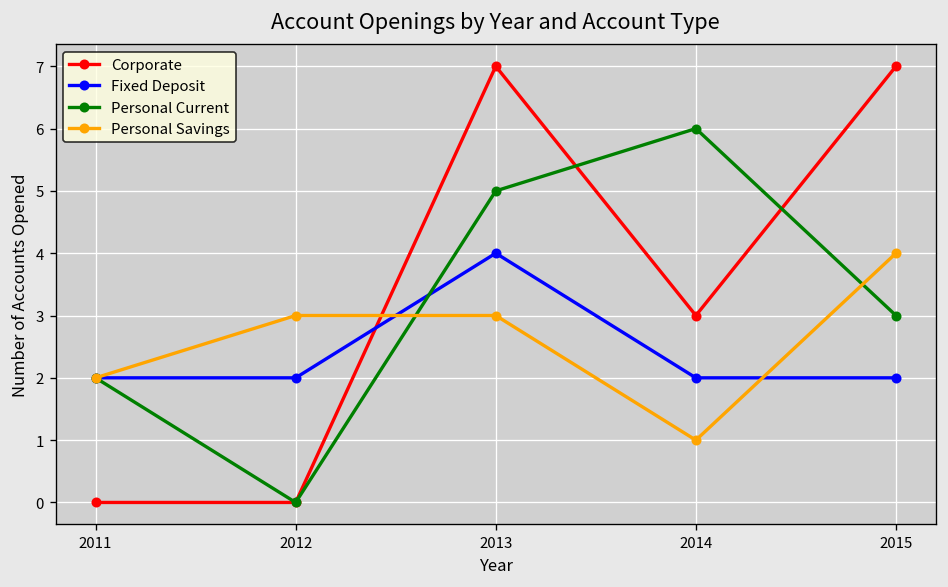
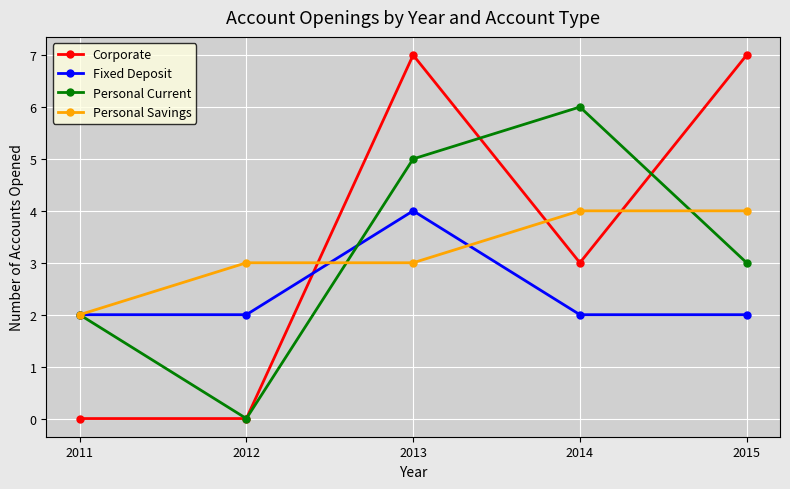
  {
    "Corporate": {
      "2011": 0,
      "2013": 7,
      "2014": 3,
      "2015": 7
    },
    "Fixed Deposit": {
      "2012": 2,
      "2013": 4,
      "2014": 2,
      "2015": 2
    },
    "Personal Current": {
      "2013": 5,
      "2014": 6,
      "2015": 3
    },
    "Personal Savings": {
      "2012": 3,
      "2013": 3,
-     "2014": 1,
+     "2014": 4,
      "2015": 4
    }
  }
